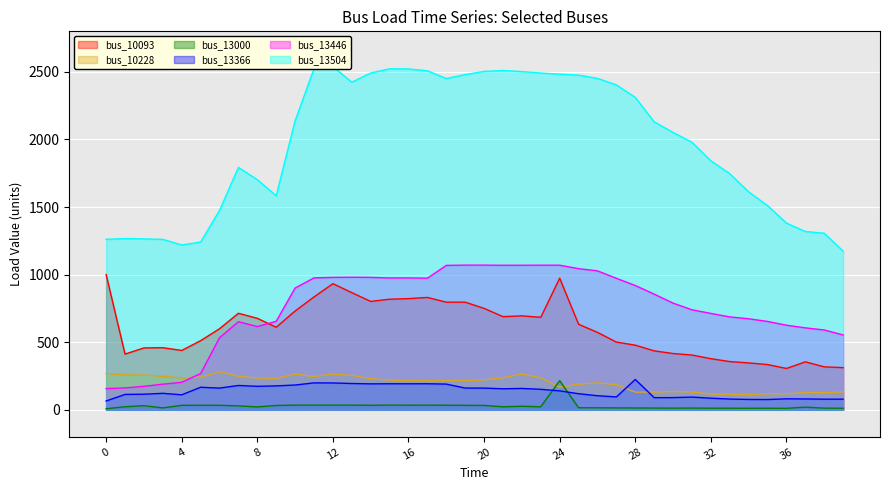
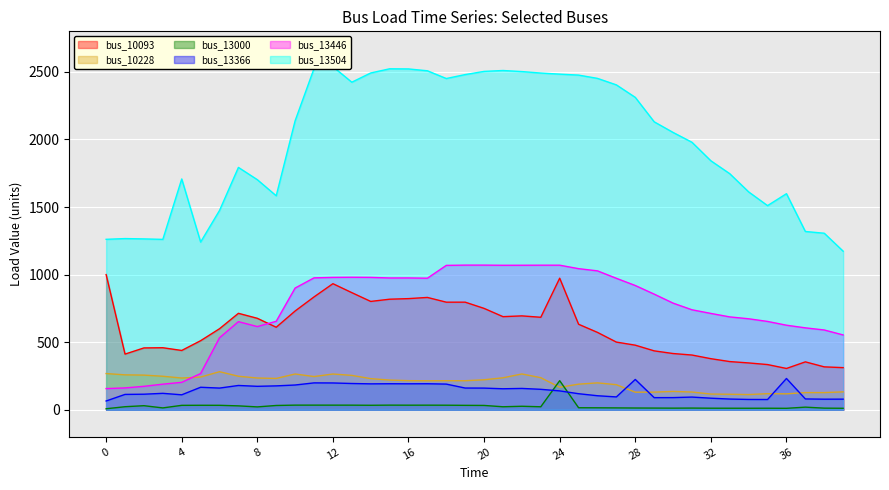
  {
    "bus_10093": {
      "0": 1000,
      "4": 440,
      "8": 680,
      "12": 930,
      "16": 820,
      "20": 750,
      "24": 970,
      "28": 480,
      "32": 380,
      "36": 310
    },
    "bus_10228": {
      "0": 270,
      "4": 230,
      "8": 230,
      "12": 260,
      "16": 220,
      "20": 220,
      "24": 170,
      "28": 130,
      "32": 120,
      "36": 120
    },
    "bus_13000": {
      "0": 10,
      "4": 30,
      "8": 20,
      "12": 30,
      "16": 30,
      "20": 30,
      "24": 220,
      "28": 10,
      "32": 10,
      "36": 10
    },
    "bus_13366": {
      "0": 70,
      "4": 110,
      "8": 170,
      "12": 200,
      "16": 190,
      "20": 160,
      "24": 140,
      "28": 220,
      "32": 90,
-     "36": 80
+     "36": 230
    },
    "bus_13446": {
      "0": 160,
      "4": 200,
      "8": 620,
      "12": 980,
      "16": 980,
      "20": 1070,
      "24": 1070,
      "28": 920,
      "32": 710,
      "36": 630
    },
    "bus_13504": {
      "0": 1260,
-     "4": 1220,
+     "4": 1710,
      "8": 1700,
      "16": 2520,
      "20": 2500,
      "24": 2480,
      "28": 2310,
      "32": 1840,
-     "36": 1380
+     "36": 1600
    }
  }
